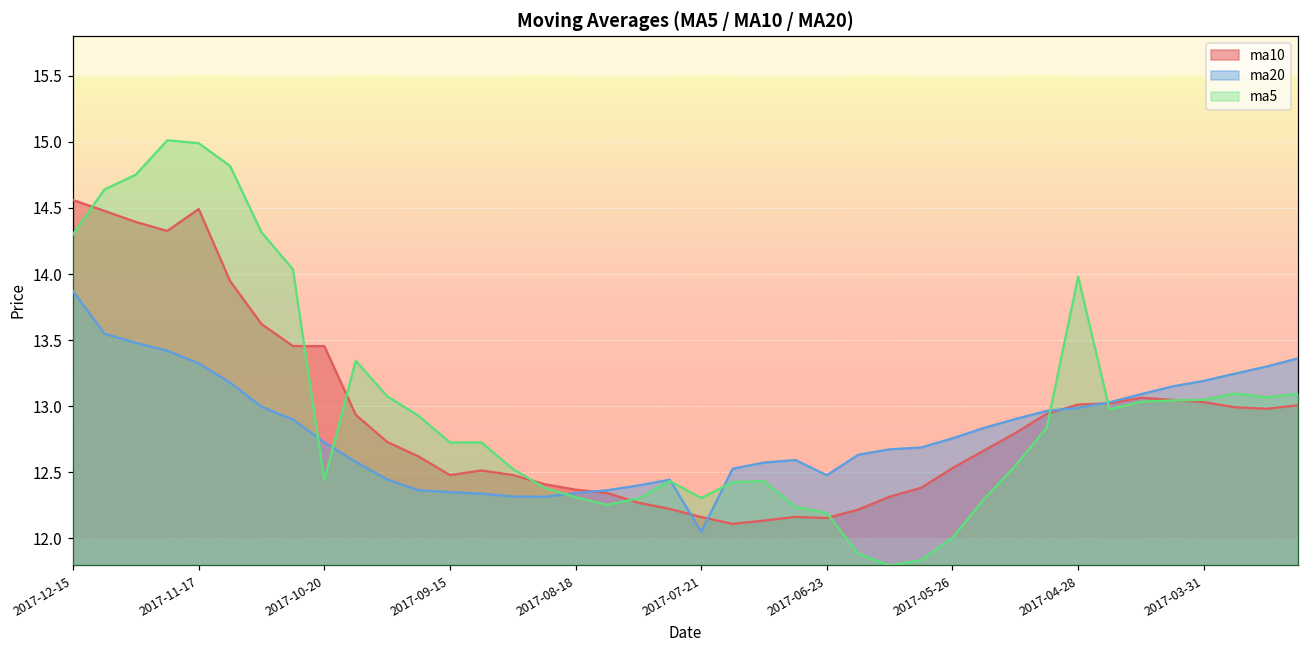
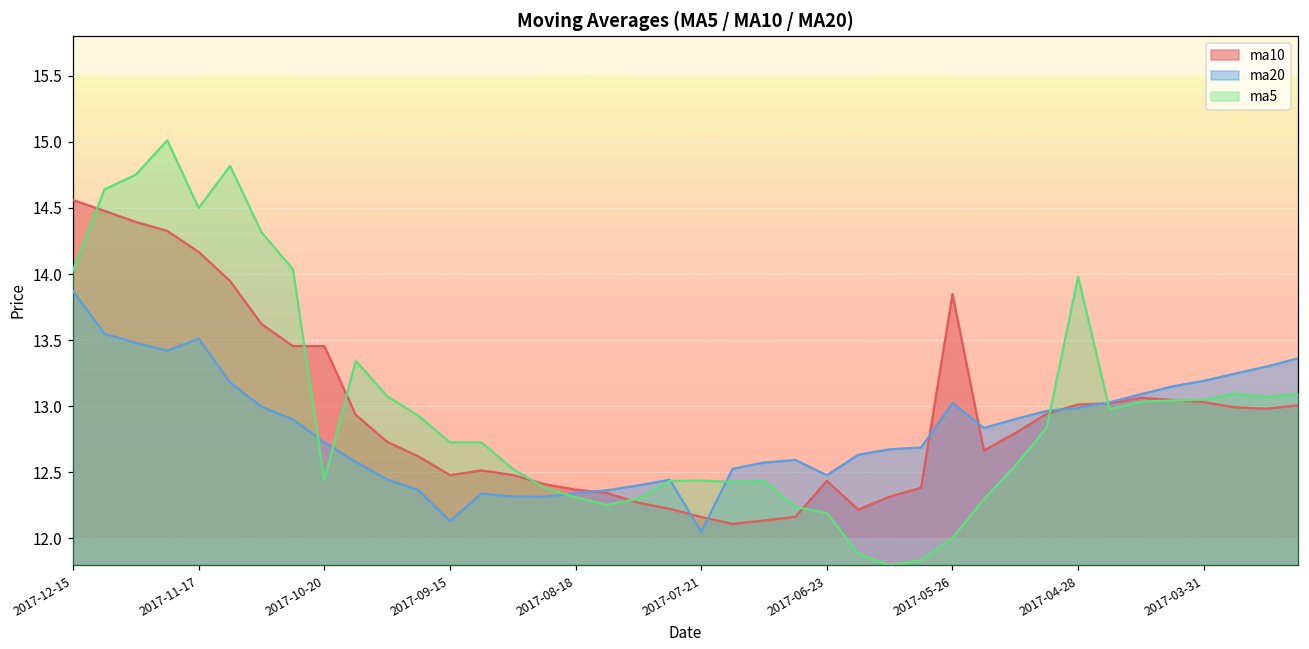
  {
    "ma10": {
      "2017-12-15": 14.56,
-     "2017-11-17": 14.49,
+     "2017-11-17": 14.17,
      "2017-10-20": 13.46,
      "2017-09-15": 12.48,
      "2017-08-18": 12.37,
      "2017-07-21": 12.16,
-     "2017-06-23": 12.15,
-     "2017-05-26": 12.53,
+     "2017-06-23": 12.44,
+     "2017-05-26": 13.85,
      "2017-04-28": 13.01
    },
    "ma20": {
      "2017-12-15": 13.87,
-     "2017-11-17": 13.32,
+     "2017-11-17": 13.51,
      "2017-10-20": 12.73,
-     "2017-09-15": 12.35,
+     "2017-09-15": 12.13,
      "2017-08-18": 12.34,
      "2017-07-21": 12.05,
      "2017-06-23": 12.48,
-     "2017-05-26": 12.76,
+     "2017-05-26": 13.02,
      "2017-04-28": 12.99,
      "2017-03-31": 13.19
    },
    "ma5": {
-     "2017-12-15": 14.30,
-     "2017-11-17": 14.99,
+     "2017-12-15": 14.03,
+     "2017-11-17": 14.50,
      "2017-10-20": 12.44,
      "2017-09-15": 12.73,
      "2017-08-18": 12.31,
-     "2017-07-21": 12.31,
+     "2017-07-21": 12.44,
      "2017-06-23": 12.19,
      "2017-05-26": 12.01,
      "2017-04-28": 13.98
    }
  }
